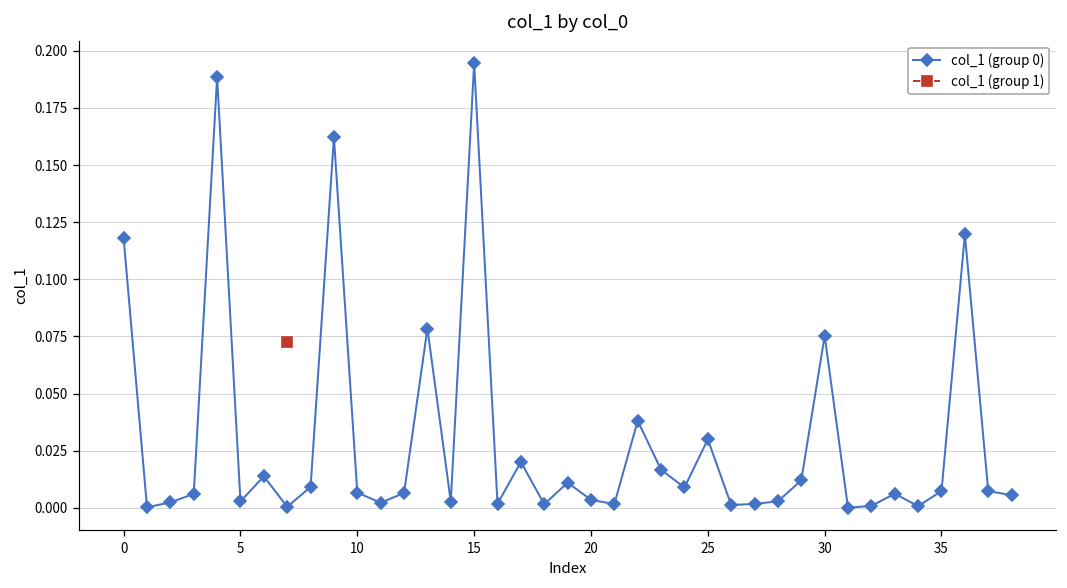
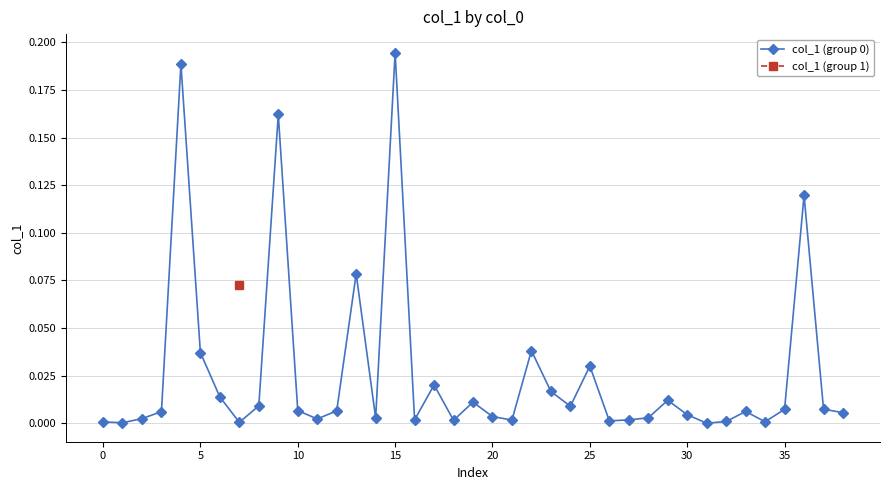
  {
    "col_1 (group 0)": {
-     "0": 0.118,
-     "5": 0.003,
+     "0": 0.001,
+     "5": 0.037,
      "10": 0.007,
      "15": 0.195,
      "20": 0.004,
      "25": 0.030,
-     "30": 0.075,
+     "30": 0.004,
      "35": 0.007
    }
  }
